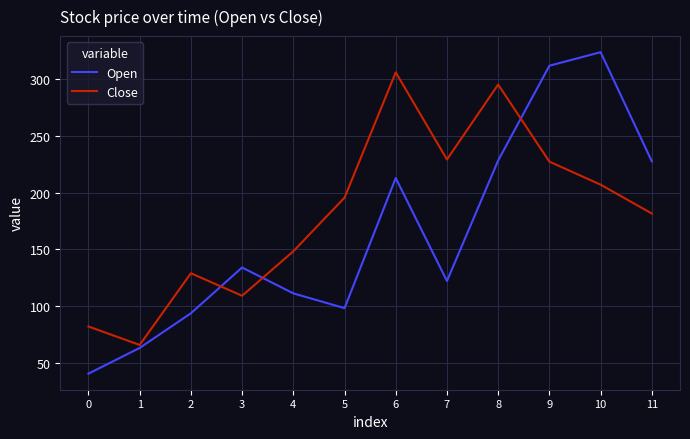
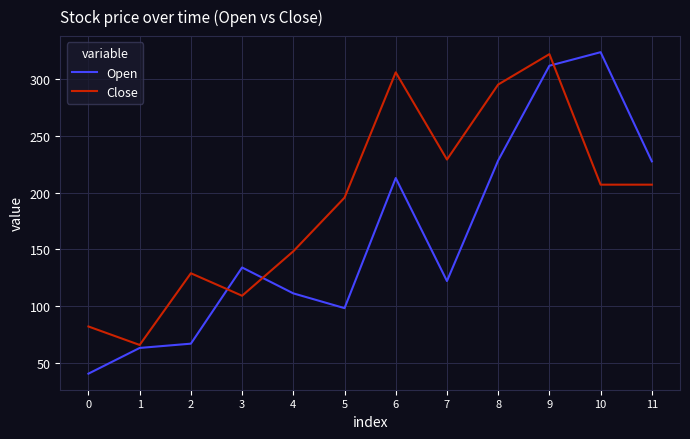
  {
    "Open": {
      "0": 40,
      "1": 63,
-     "2": 94,
+     "2": 67,
      "3": 134,
      "4": 111,
      "5": 98,
      "6": 213,
      "7": 122,
      "8": 228,
      "9": 312,
      "10": 324,
      "11": 228
    },
    "Close": {
      "0": 82,
      "1": 66,
      "2": 129,
      "3": 109,
      "4": 148,
      "5": 196,
      "6": 306,
      "7": 229,
      "8": 295,
-     "9": 227,
+     "9": 322,
      "10": 207,
-     "11": 182
+     "11": 207
    }
  }
